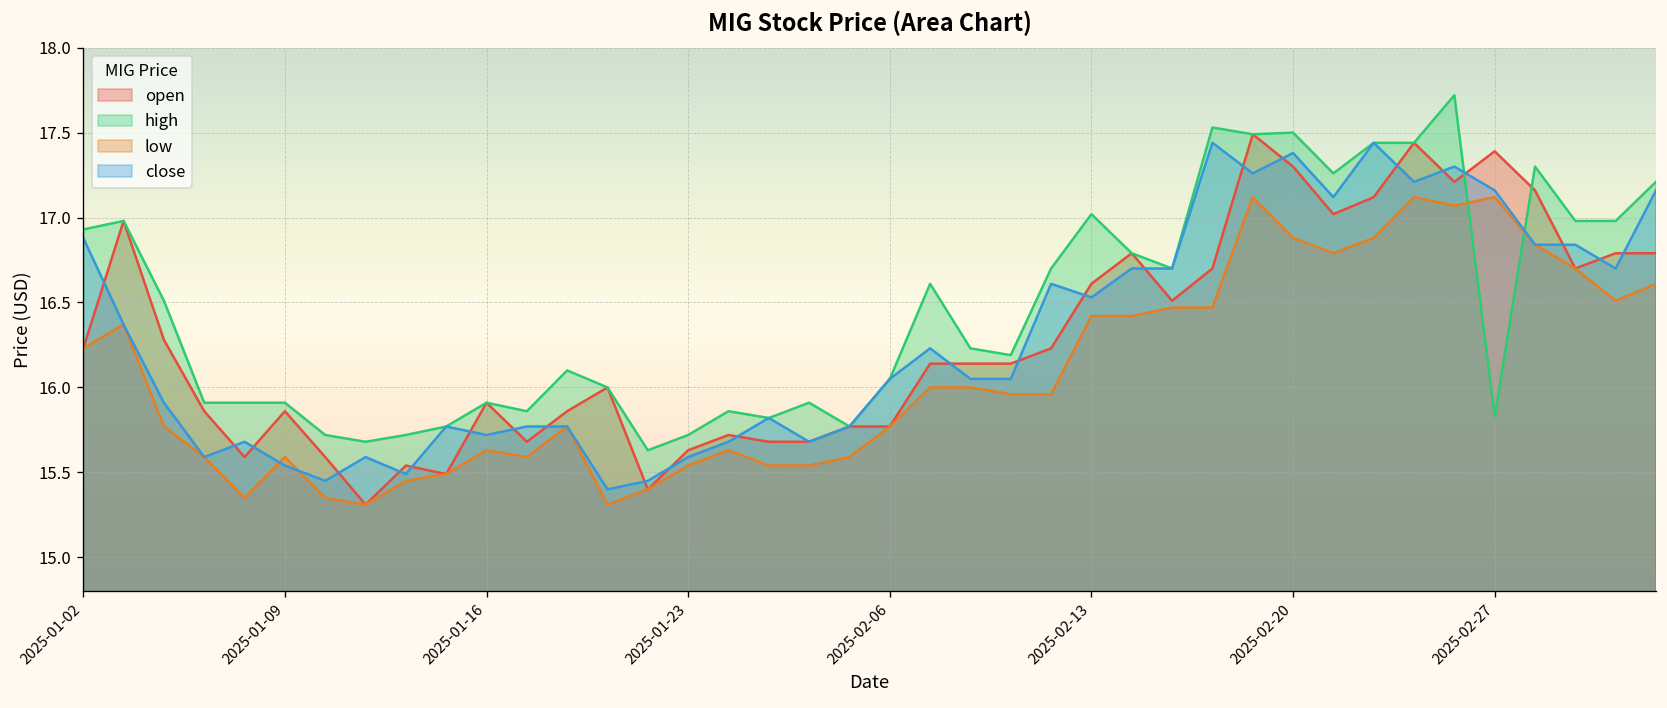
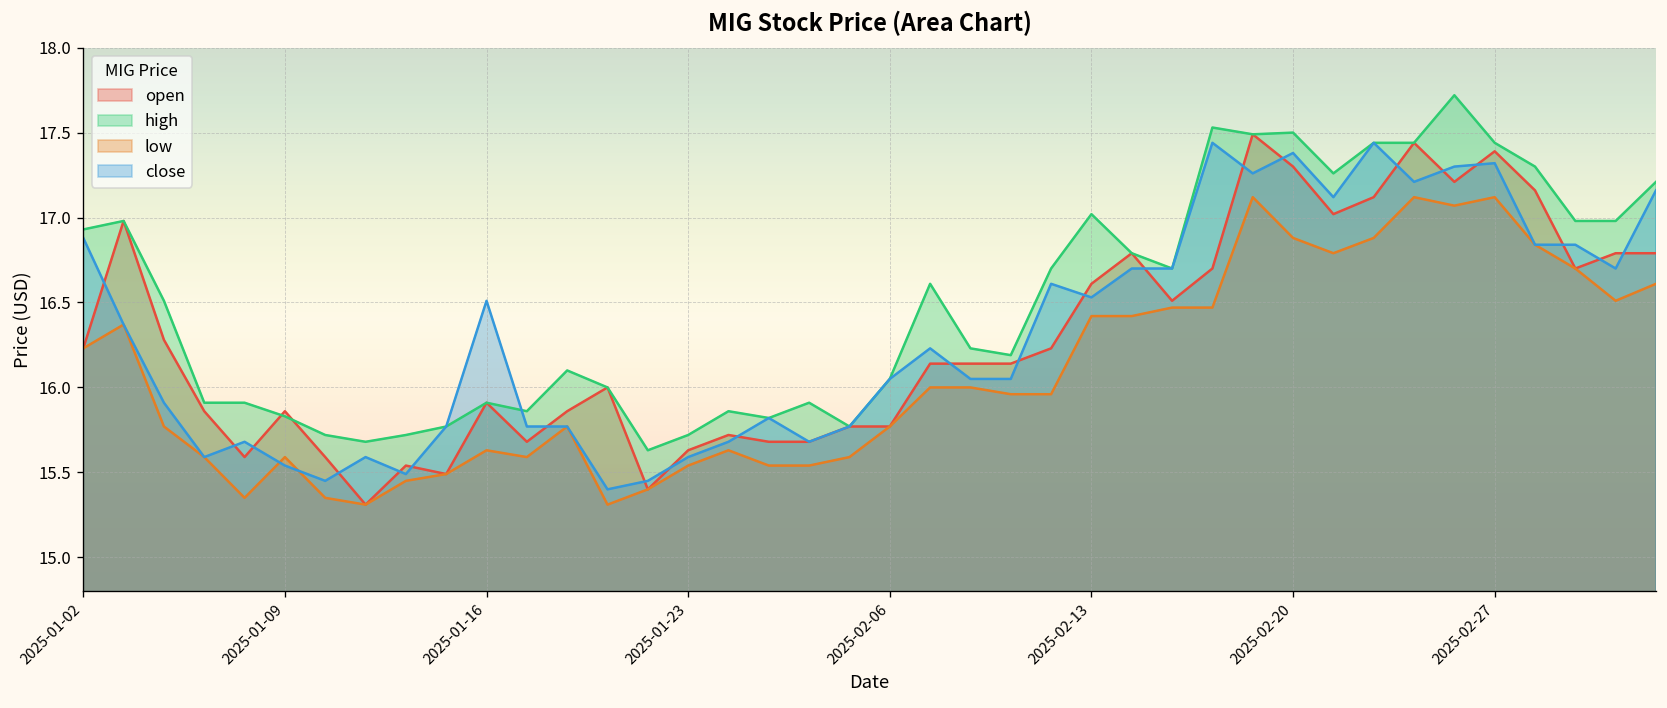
  {
    "high": {
      "2025-01-02": 16.93,
-     "2025-01-09": 15.91,
+     "2025-01-09": 15.83,
      "2025-01-23": 15.72,
      "2025-02-13": 17.02,
      "2025-02-20": 17.50,
-     "2025-02-27": 15.83
+     "2025-02-27": 17.44
    },
    "close": {
      "2025-01-02": 16.88,
      "2025-01-09": 15.54,
-     "2025-01-16": 15.72,
+     "2025-01-16": 16.51,
      "2025-01-23": 15.59,
      "2025-02-13": 16.53,
      "2025-02-20": 17.38,
-     "2025-02-27": 17.16
+     "2025-02-27": 17.32
    }
  }
